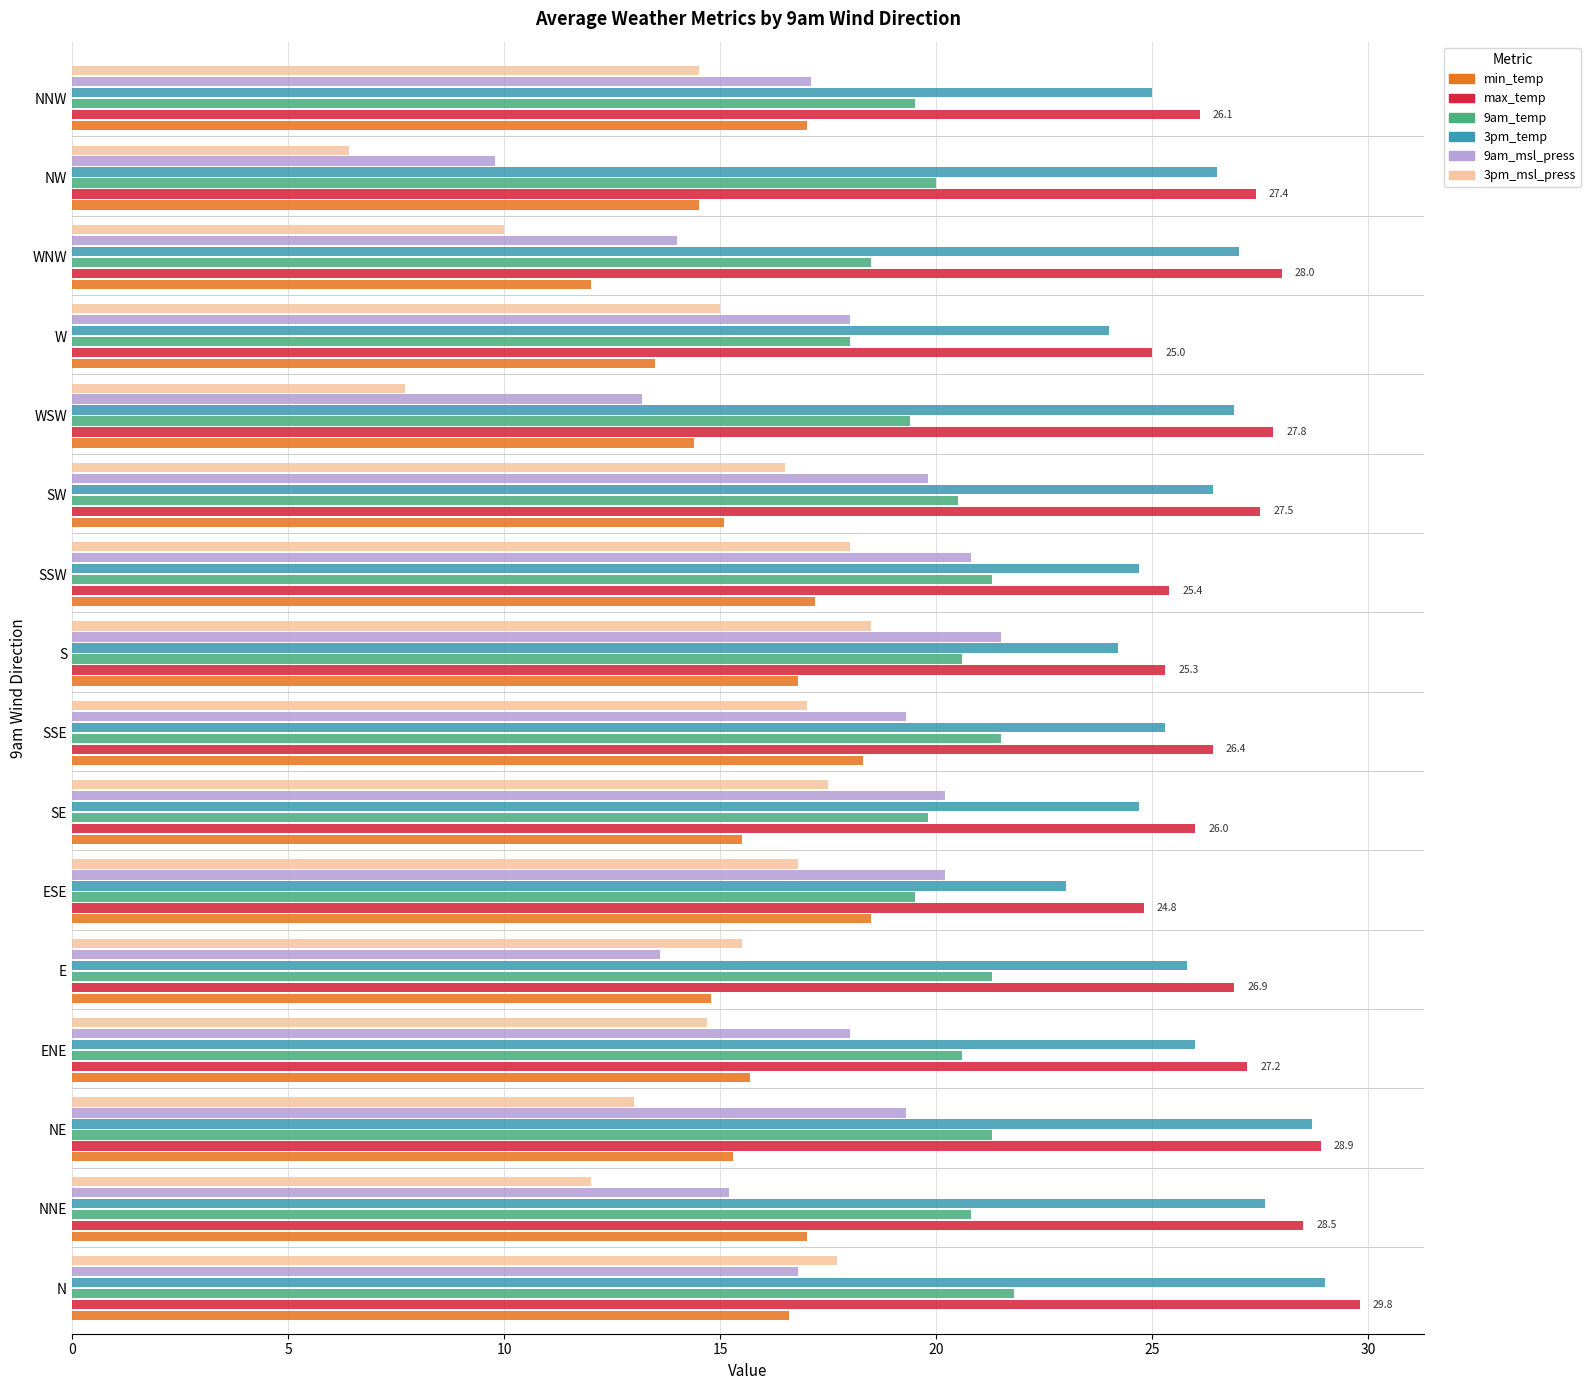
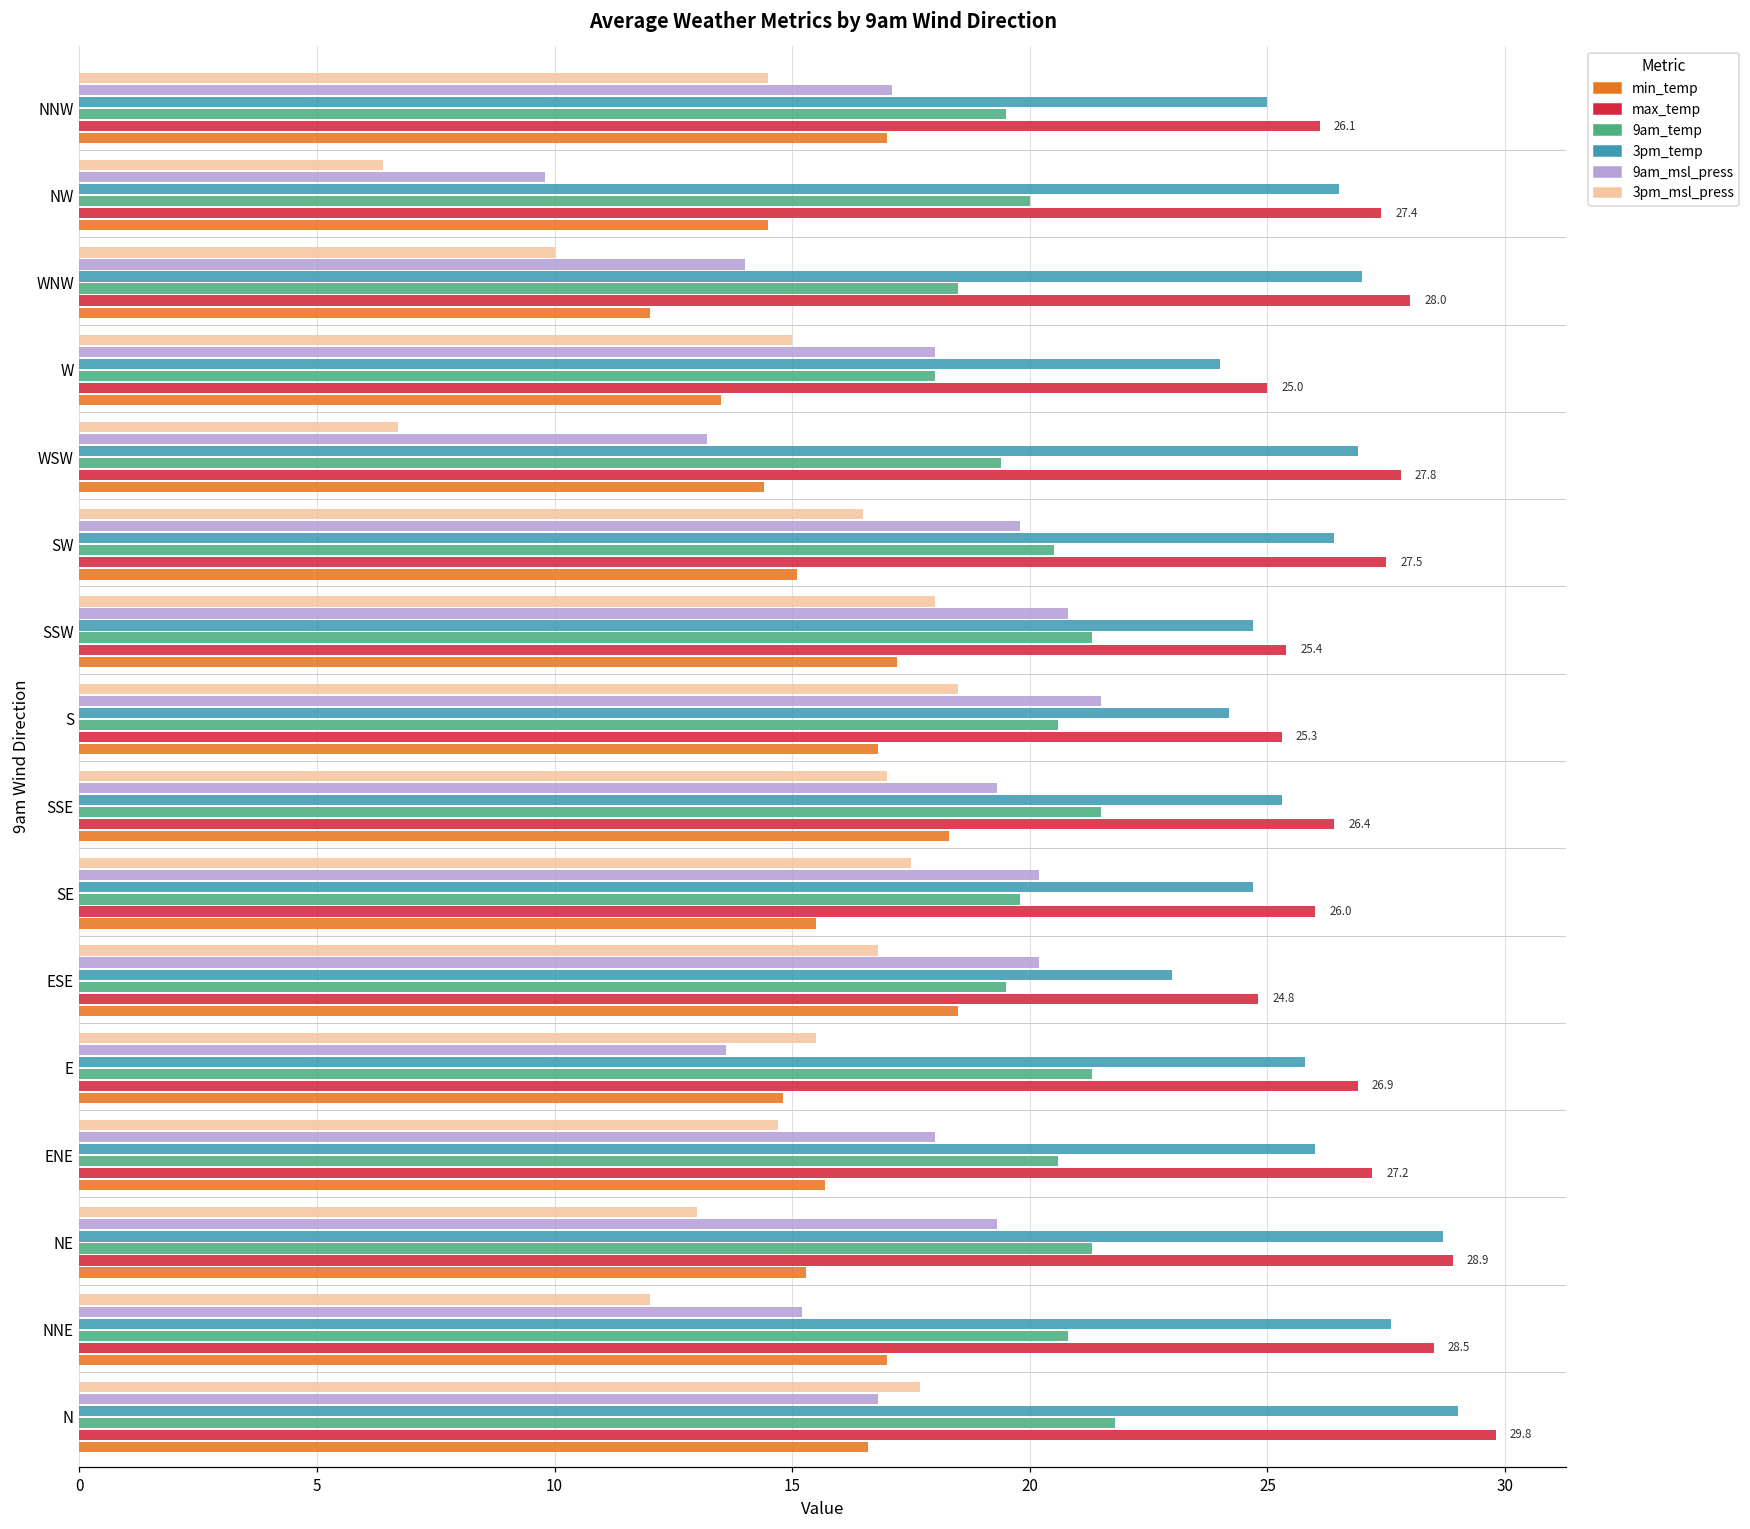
  {
    "min_temp": {
      "NNW": 17.0,
      "NW": 14.5,
      "WNW": 12.0,
      "W": 13.5,
      "WSW": 14.4,
      "SW": 15.1,
      "SSW": 17.2,
      "S": 16.8,
      "SSE": 18.3,
      "SE": 15.5,
      "ESE": 18.5,
      "E": 14.8,
      "ENE": 15.7,
      "NE": 15.3,
      "NNE": 17.0,
      "N": 16.6
    },
    "max_temp": {
      "NNW": 26.1,
      "NW": 27.4,
      "WNW": 28.0,
      "W": 25.0,
      "WSW": 27.8,
      "SW": 27.5,
      "SSW": 25.4,
      "S": 25.3,
      "SSE": 26.4,
      "SE": 26.0,
      "ESE": 24.8,
      "E": 26.9,
      "ENE": 27.2,
      "NE": 28.9,
      "NNE": 28.5,
      "N": 29.8
    },
    "9am_msl_press": {
      "NNW": 17.1,
      "NW": 9.8,
      "WNW": 14.0,
      "W": 18.0,
      "WSW": 13.2,
      "SW": 19.8,
      "SSW": 20.8,
      "S": 21.5,
      "SSE": 19.3,
      "SE": 20.2,
      "ESE": 20.2,
      "E": 13.6,
      "ENE": 18.0,
      "NE": 19.3,
      "NNE": 15.2,
      "N": 16.8
    },
    "3pm_msl_press": {
      "NNW": 14.5,
      "NW": 6.4,
      "WNW": 10.0,
      "W": 15.0,
-     "WSW": 7.7,
+     "WSW": 6.7,
      "SW": 16.5,
      "SSW": 18.0,
      "S": 18.5,
      "SSE": 17.0,
      "SE": 17.5,
      "ESE": 16.8,
      "E": 15.5,
      "ENE": 14.7,
      "NE": 13.0,
      "NNE": 12.0,
      "N": 17.7
    }
  }
